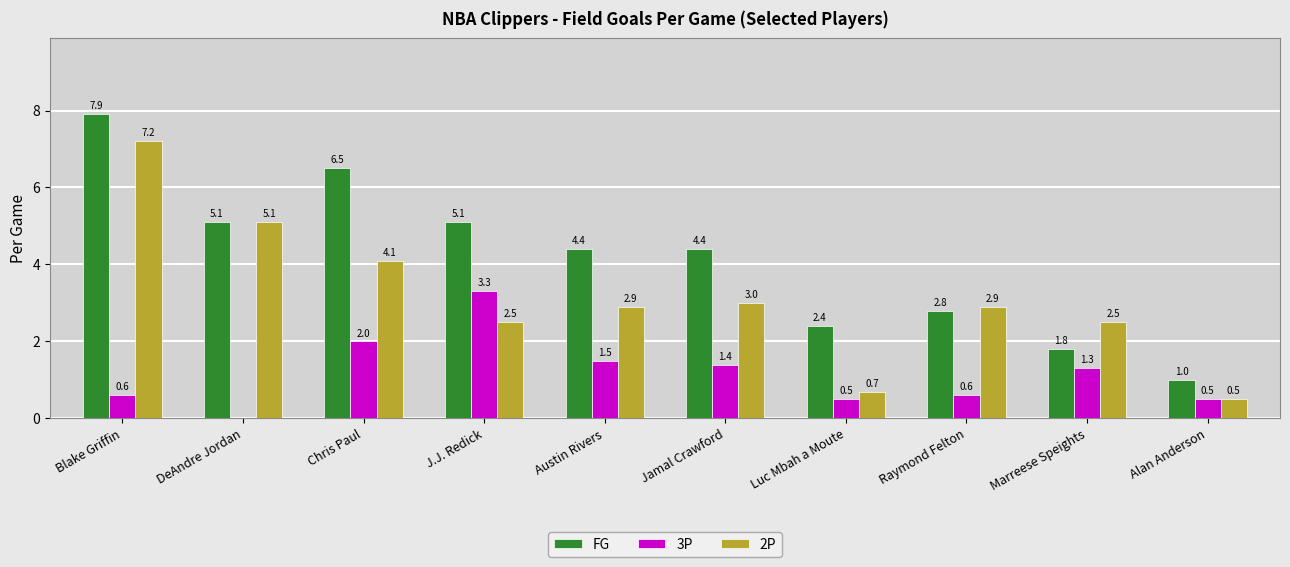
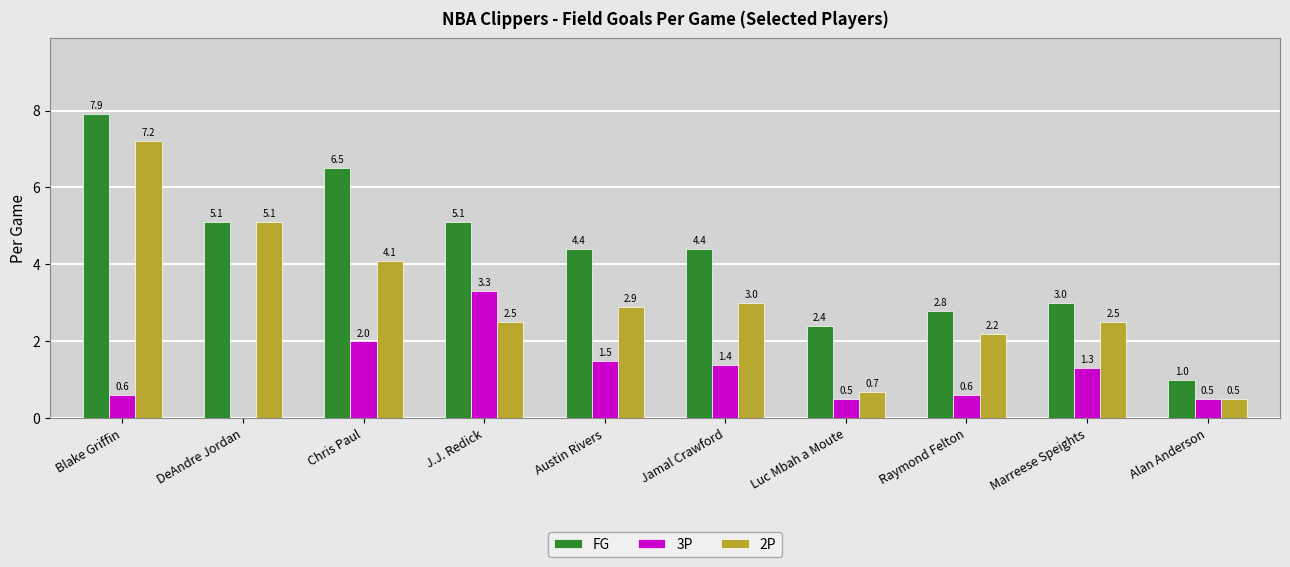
  {
    "FG": {
      "Blake Griffin": 7.9,
      "DeAndre Jordan": 5.1,
      "Chris Paul": 6.5,
      "J.J. Redick": 5.1,
      "Austin Rivers": 4.4,
      "Jamal Crawford": 4.4,
      "Luc Mbah a Moute": 2.4,
      "Raymond Felton": 2.8,
-     "Marreese Speights": 1.8,
+     "Marreese Speights": 3.0,
      "Alan Anderson": 1.0
    },
    "3P": {
      "Blake Griffin": 0.6,
      "Chris Paul": 2.0,
      "J.J. Redick": 3.3,
      "Austin Rivers": 1.5,
      "Jamal Crawford": 1.4,
      "Luc Mbah a Moute": 0.5,
      "Raymond Felton": 0.6,
      "Marreese Speights": 1.3,
      "Alan Anderson": 0.5
    },
    "2P": {
      "Blake Griffin": 7.2,
      "DeAndre Jordan": 5.1,
      "Chris Paul": 4.1,
      "J.J. Redick": 2.5,
      "Austin Rivers": 2.9,
      "Jamal Crawford": 3.0,
      "Luc Mbah a Moute": 0.7,
-     "Raymond Felton": 2.9,
+     "Raymond Felton": 2.2,
      "Marreese Speights": 2.5,
      "Alan Anderson": 0.5
    }
  }
